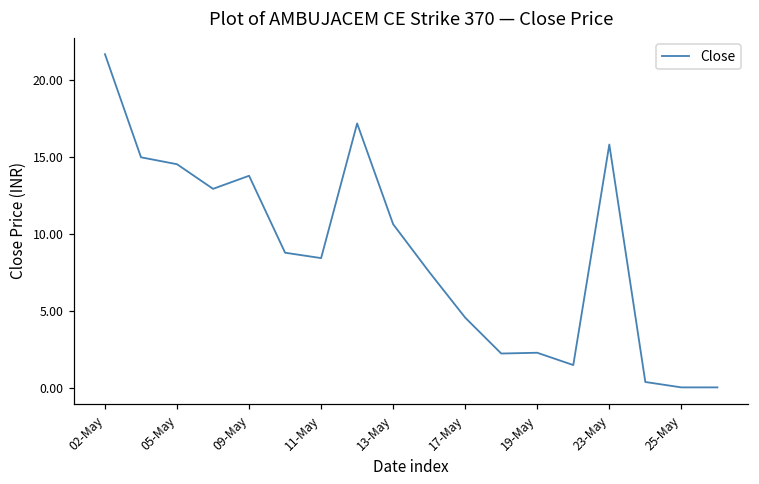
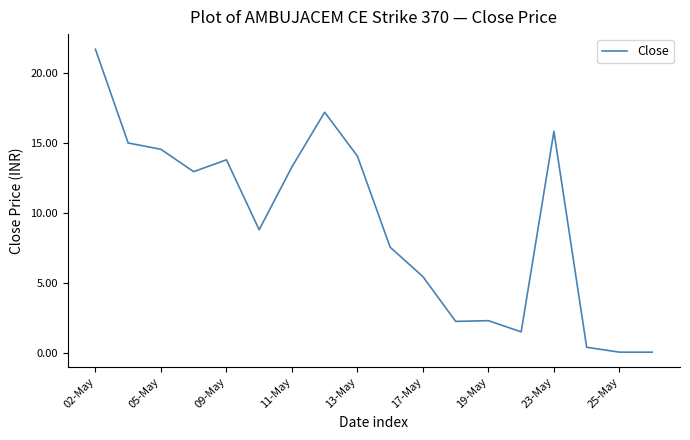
  {
    "02-May": 21.7,
    "05-May": 14.6,
    "09-May": 13.8,
-   "11-May": 8.5,
-   "13-May": 10.7,
-   "17-May": 4.6,
+   "11-May": 13.3,
+   "13-May": 14.1,
+   "17-May": 5.5,
    "19-May": 2.3,
    "23-May": 15.8,
    "25-May": 0.1
  }
